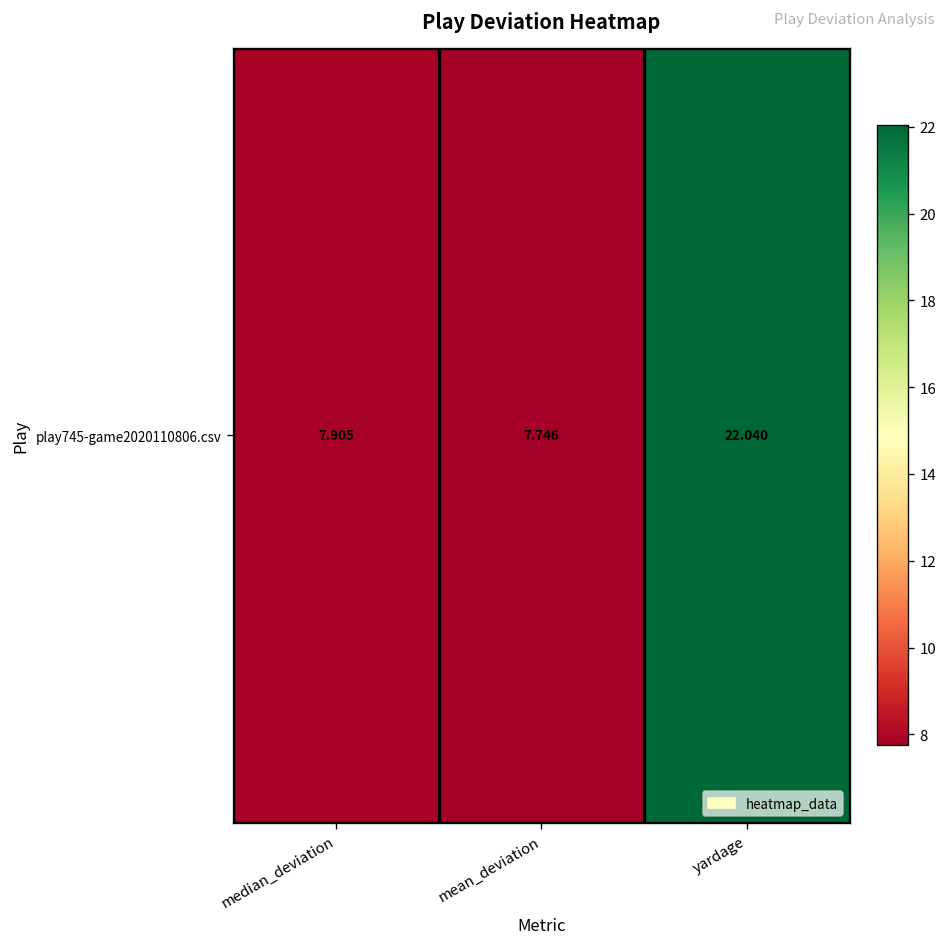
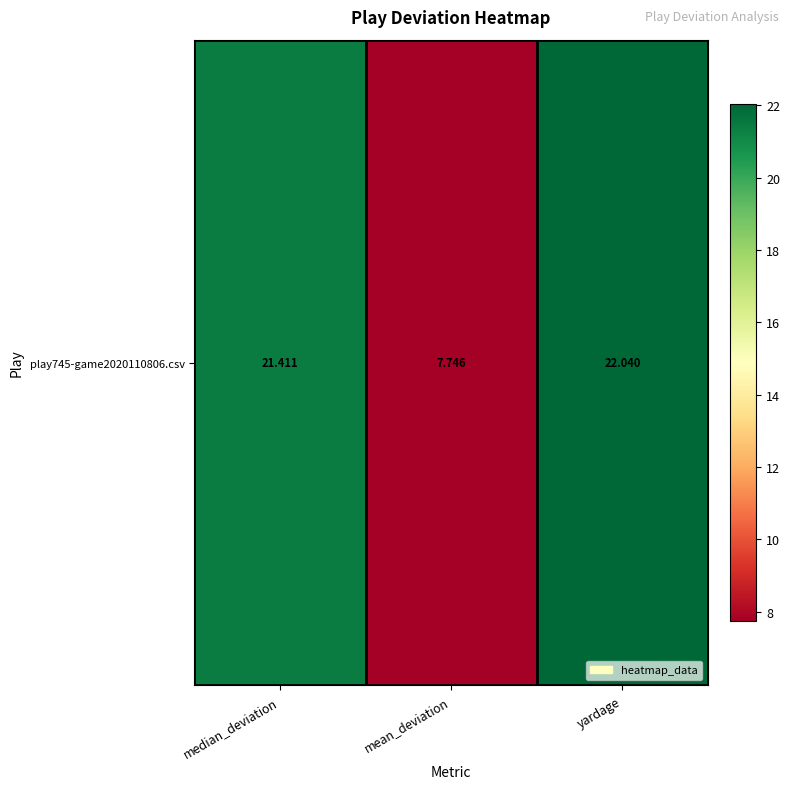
  {
    "play745-game2020110806.csv": {
-     "median_deviation": 7.905,
+     "median_deviation": 21.411,
      "mean_deviation": 7.746,
      "yardage": 22.040
    }
  }
